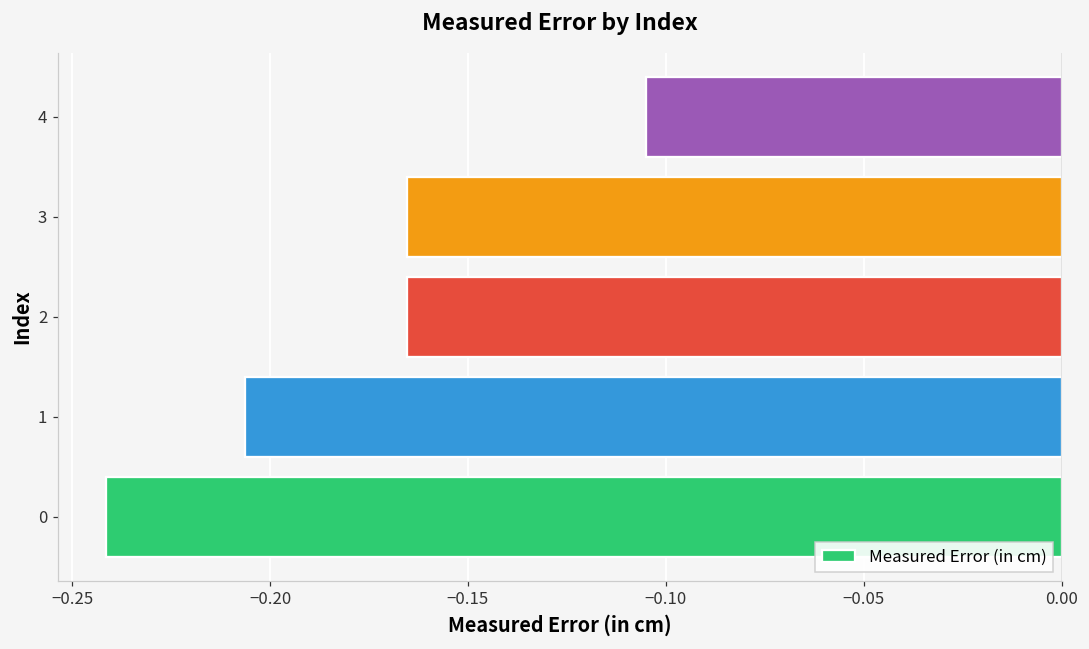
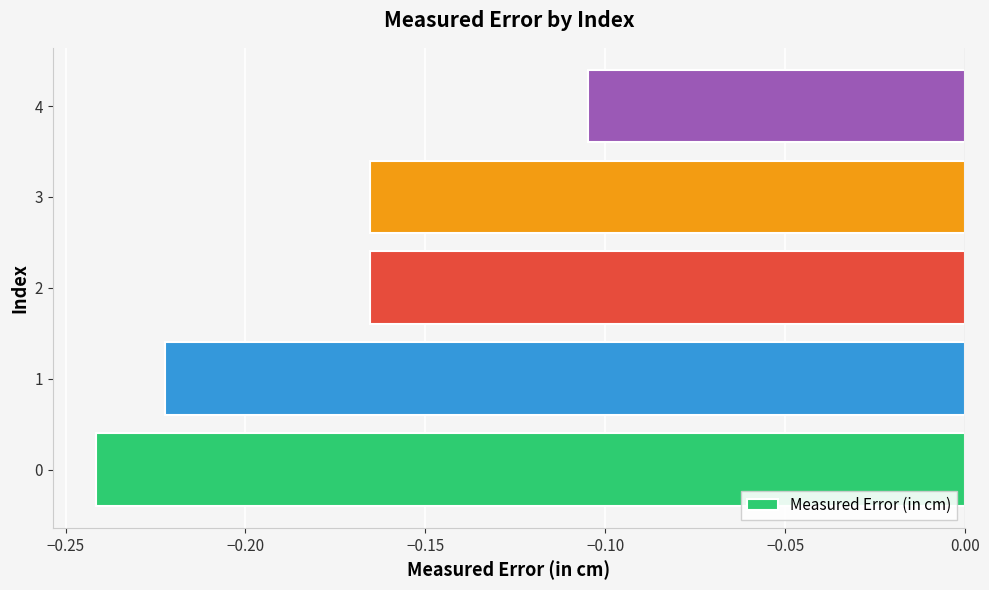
  {
    "4": -0.105,
    "3": -0.165,
    "2": -0.165,
-   "1": -0.206,
+   "1": -0.222,
    "0": -0.241
  }
